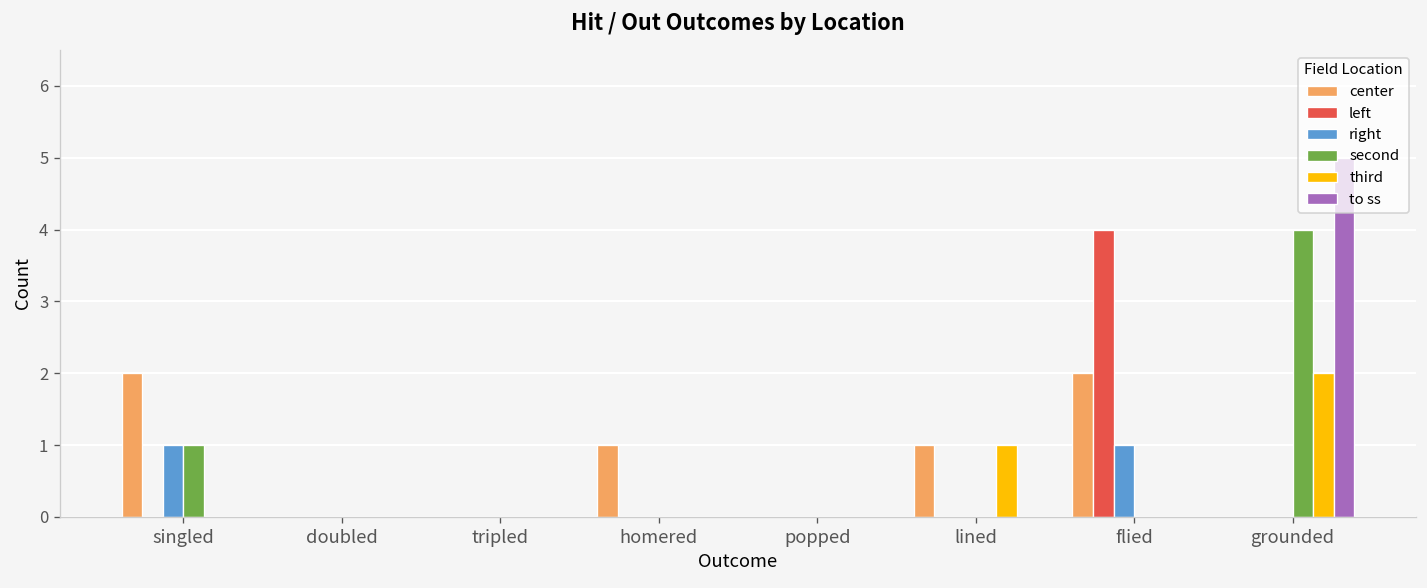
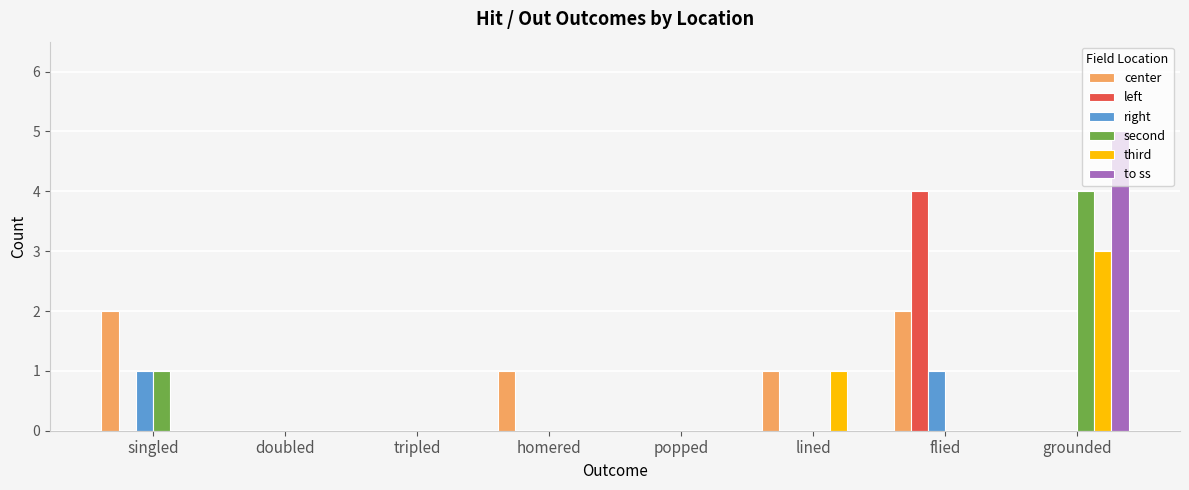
  {
    "center": {
      "singled": 2,
      "doubled": 0,
      "tripled": 0,
      "homered": 1,
      "popped": 0,
      "lined": 1,
      "flied": 2,
      "grounded": 0
    },
    "left": {
      "singled": 0,
      "doubled": 0,
      "tripled": 0,
      "homered": 0,
      "popped": 0,
      "lined": 0,
      "flied": 4,
      "grounded": 0
    },
    "right": {
      "singled": 1,
      "doubled": 0,
      "tripled": 0,
      "homered": 0,
      "popped": 0,
      "lined": 0,
      "flied": 1,
      "grounded": 0
    },
    "second": {
      "singled": 1,
      "doubled": 0,
      "tripled": 0,
      "homered": 0,
      "popped": 0,
      "lined": 0,
      "flied": 0,
      "grounded": 4
    },
    "third": {
      "singled": 0,
      "doubled": 0,
      "tripled": 0,
      "homered": 0,
      "popped": 0,
      "lined": 1,
      "flied": 0,
-     "grounded": 2
+     "grounded": 3
    },
    "to ss": {
      "singled": 0,
      "doubled": 0,
      "tripled": 0,
      "homered": 0,
      "popped": 0,
      "lined": 0,
      "flied": 0
    }
  }
